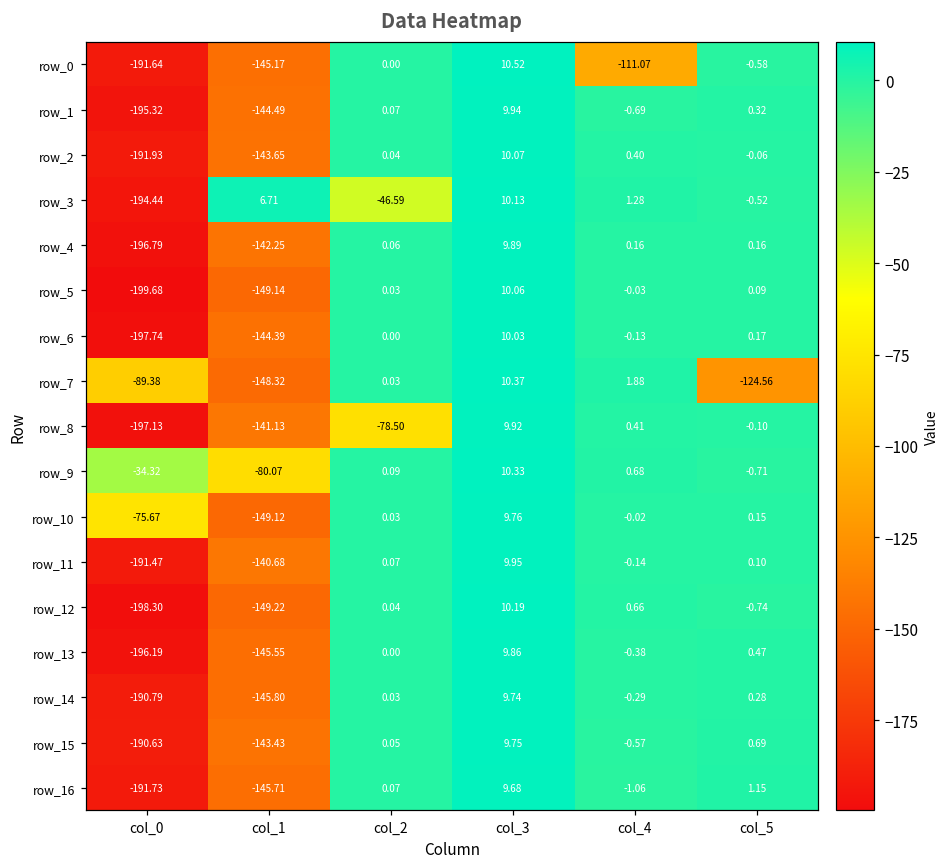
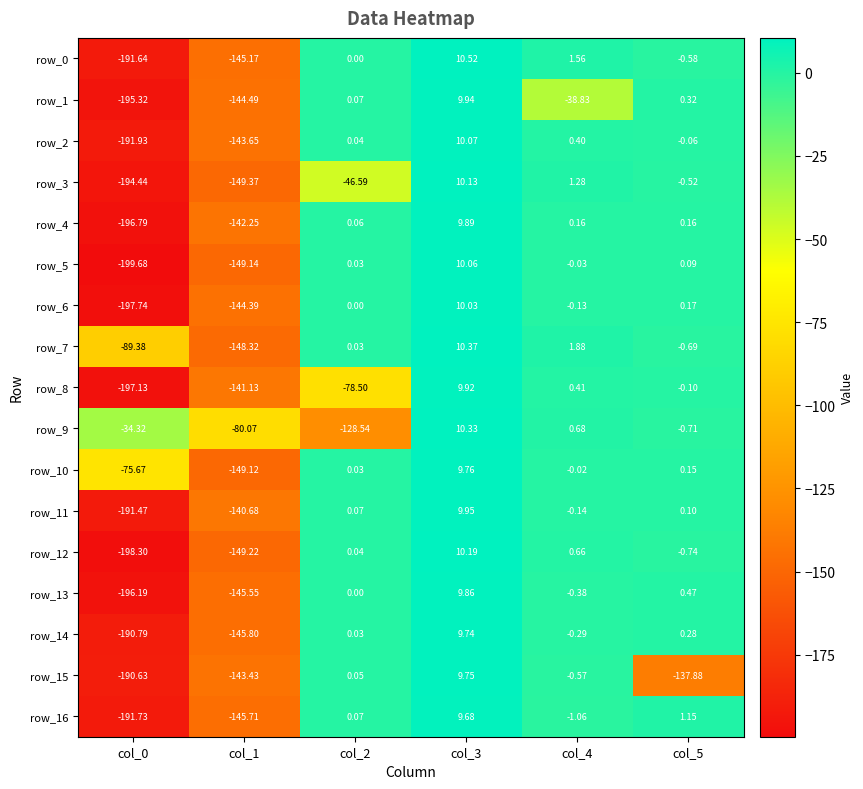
  {
    "row_0": {
      "col_0": -191.64,
      "col_1": -145.17,
      "col_2": 0.00,
      "col_3": 10.52,
-     "col_4": -111.07,
+     "col_4": 1.56,
      "col_5": -0.58
    },
    "row_1": {
      "col_0": -195.32,
      "col_1": -144.49,
      "col_2": 0.07,
      "col_3": 9.94,
-     "col_4": -0.69,
+     "col_4": -38.83,
      "col_5": 0.32
    },
    "row_2": {
      "col_0": -191.93,
      "col_1": -143.65,
      "col_2": 0.04,
      "col_3": 10.07,
      "col_4": 0.40,
      "col_5": -0.06
    },
    "row_3": {
      "col_0": -194.44,
-     "col_1": 6.71,
+     "col_1": -149.37,
      "col_2": -46.59,
      "col_3": 10.13,
      "col_4": 1.28,
      "col_5": -0.52
    },
    "row_4": {
      "col_0": -196.79,
      "col_1": -142.25,
      "col_2": 0.06,
      "col_3": 9.89,
      "col_4": 0.16,
      "col_5": 0.16
    },
    "row_5": {
      "col_0": -199.68,
      "col_1": -149.14,
      "col_2": 0.03,
      "col_3": 10.06,
      "col_4": -0.03,
      "col_5": 0.09
    },
    "row_6": {
      "col_0": -197.74,
      "col_1": -144.39,
      "col_2": 0.00,
      "col_3": 10.03,
      "col_4": -0.13,
      "col_5": 0.17
    },
    "row_7": {
      "col_0": -89.38,
      "col_1": -148.32,
      "col_2": 0.03,
      "col_3": 10.37,
      "col_4": 1.88,
-     "col_5": -124.56
+     "col_5": -0.69
    },
    "row_8": {
      "col_0": -197.13,
      "col_1": -141.13,
      "col_2": -78.50,
      "col_3": 9.92,
      "col_4": 0.41,
      "col_5": -0.10
    },
    "row_9": {
      "col_0": -34.32,
      "col_1": -80.07,
-     "col_2": 0.09,
+     "col_2": -128.54,
      "col_3": 10.33,
      "col_4": 0.68,
      "col_5": -0.71
    },
    "row_10": {
      "col_0": -75.67,
      "col_1": -149.12,
      "col_2": 0.03,
      "col_3": 9.76,
      "col_4": -0.02,
      "col_5": 0.15
    },
    "row_11": {
      "col_0": -191.47,
      "col_1": -140.68,
      "col_2": 0.07,
      "col_3": 9.95,
      "col_4": -0.14,
      "col_5": 0.10
    },
    "row_12": {
      "col_0": -198.30,
      "col_1": -149.22,
      "col_2": 0.04,
      "col_3": 10.19,
      "col_4": 0.66,
      "col_5": -0.74
    },
    "row_13": {
      "col_0": -196.19,
      "col_1": -145.55,
      "col_2": 0.00,
      "col_3": 9.86,
      "col_4": -0.38,
      "col_5": 0.47
    },
    "row_14": {
      "col_0": -190.79,
      "col_1": -145.80,
      "col_2": 0.03,
      "col_3": 9.74,
      "col_4": -0.29,
      "col_5": 0.28
    },
    "row_15": {
      "col_0": -190.63,
      "col_1": -143.43,
      "col_2": 0.05,
      "col_3": 9.75,
      "col_4": -0.57,
-     "col_5": 0.69
+     "col_5": -137.88
    },
    "row_16": {
      "col_0": -191.73,
      "col_1": -145.71,
      "col_2": 0.07,
      "col_3": 9.68,
      "col_4": -1.06,
      "col_5": 1.15
    }
  }
